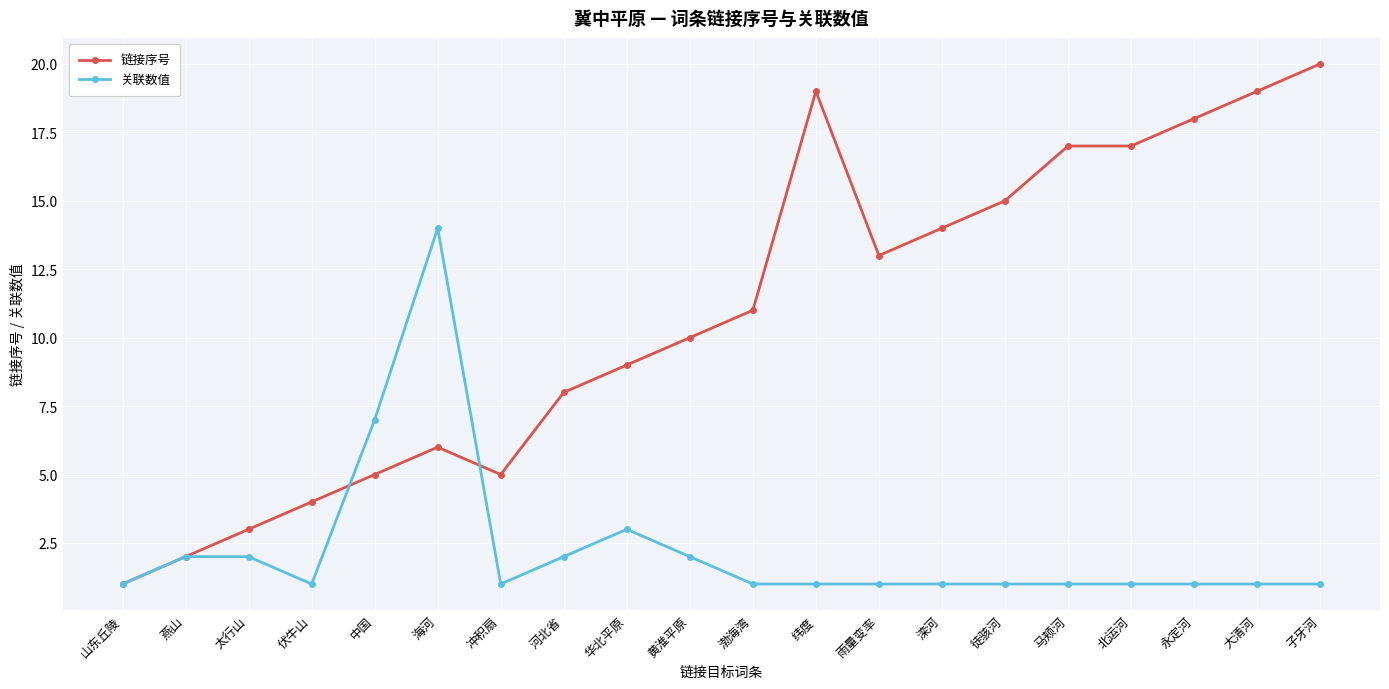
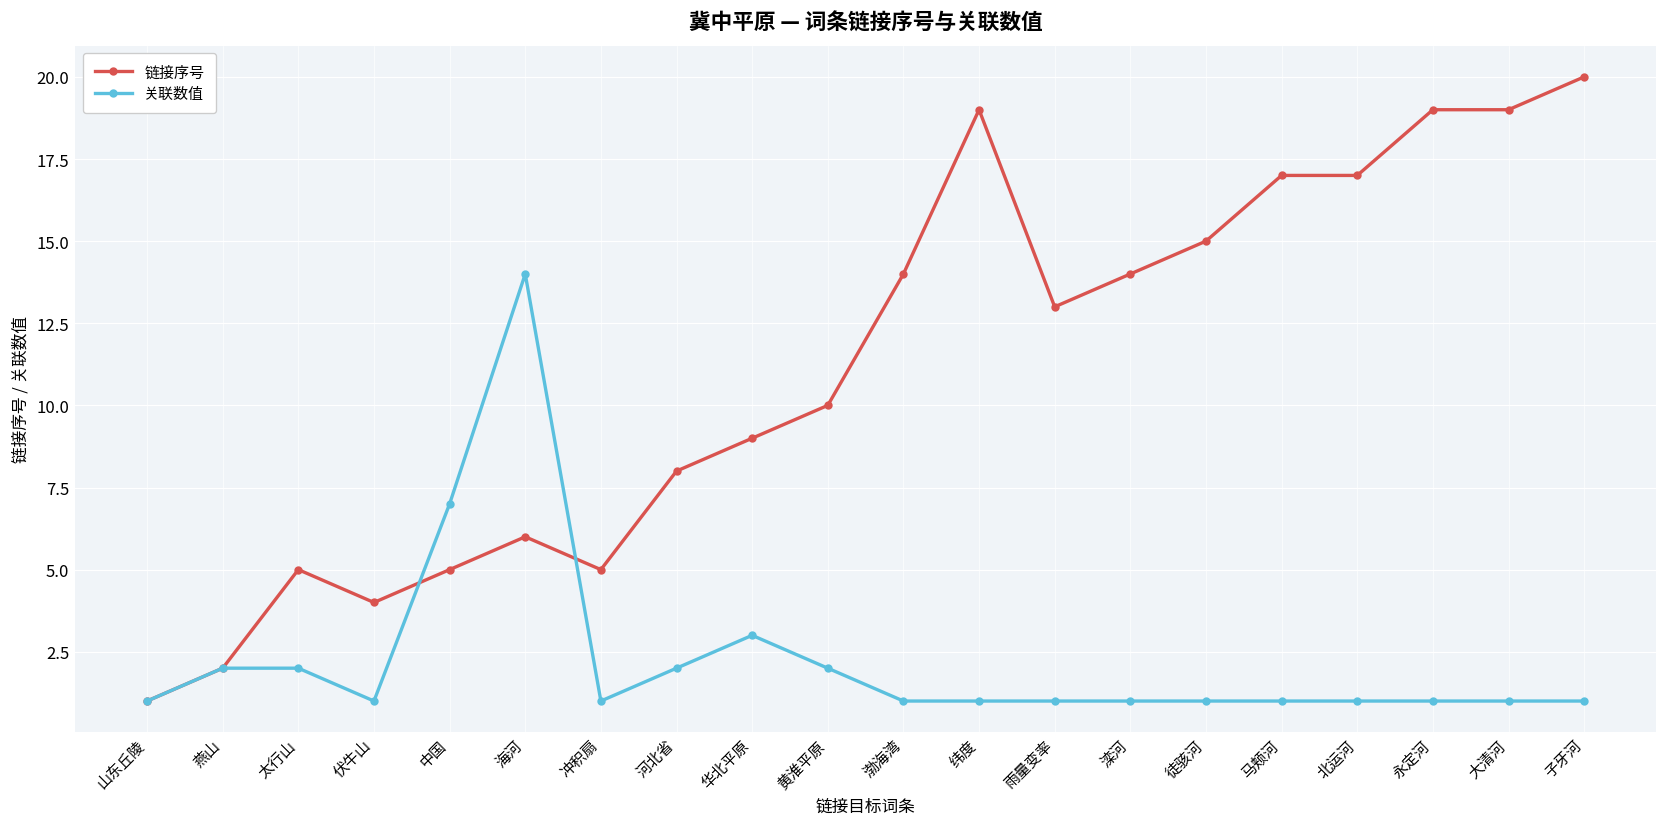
  {
    "链接序号": {
-     "太行山": 3,
+     "太行山": 5,
      "伏牛山": 4,
      "中国": 5,
      "海河": 6,
      "冲积扇": 5,
      "河北省": 8,
      "华北平原": 9,
      "黄淮平原": 10,
-     "渤海湾": 11,
+     "渤海湾": 14,
      "纬度": 19,
      "雨量变率": 13,
      "滦河": 14,
      "徒骇河": 15,
      "马颊河": 17,
      "北运河": 17,
-     "永定河": 18,
+     "永定河": 19,
      "大清河": 19,
      "子牙河": 20
    },
    "关联数值": {
      "太行山": 2,
      "伏牛山": 1,
      "中国": 7,
      "海河": 14,
      "冲积扇": 1,
      "河北省": 2,
      "华北平原": 3,
      "黄淮平原": 2,
      "渤海湾": 1,
      "纬度": 1,
      "雨量变率": 1,
      "滦河": 1,
      "徒骇河": 1,
      "马颊河": 1,
      "北运河": 1,
      "永定河": 1,
      "大清河": 1,
      "子牙河": 1
    }
  }
